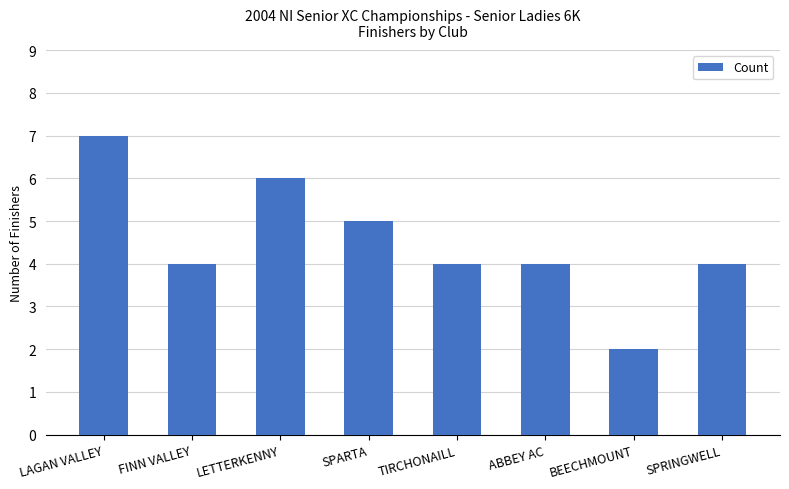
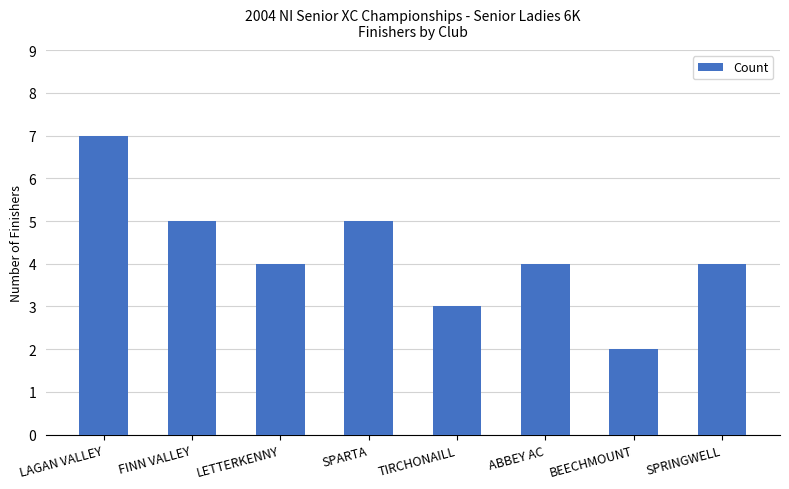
  {
    "LAGAN VALLEY": 7,
-   "FINN VALLEY": 4,
-   "LETTERKENNY": 6,
+   "FINN VALLEY": 5,
+   "LETTERKENNY": 4,
    "SPARTA": 5,
-   "TIRCHONAILL": 4,
+   "TIRCHONAILL": 3,
    "ABBEY AC": 4,
    "BEECHMOUNT": 2,
    "SPRINGWELL": 4
  }
